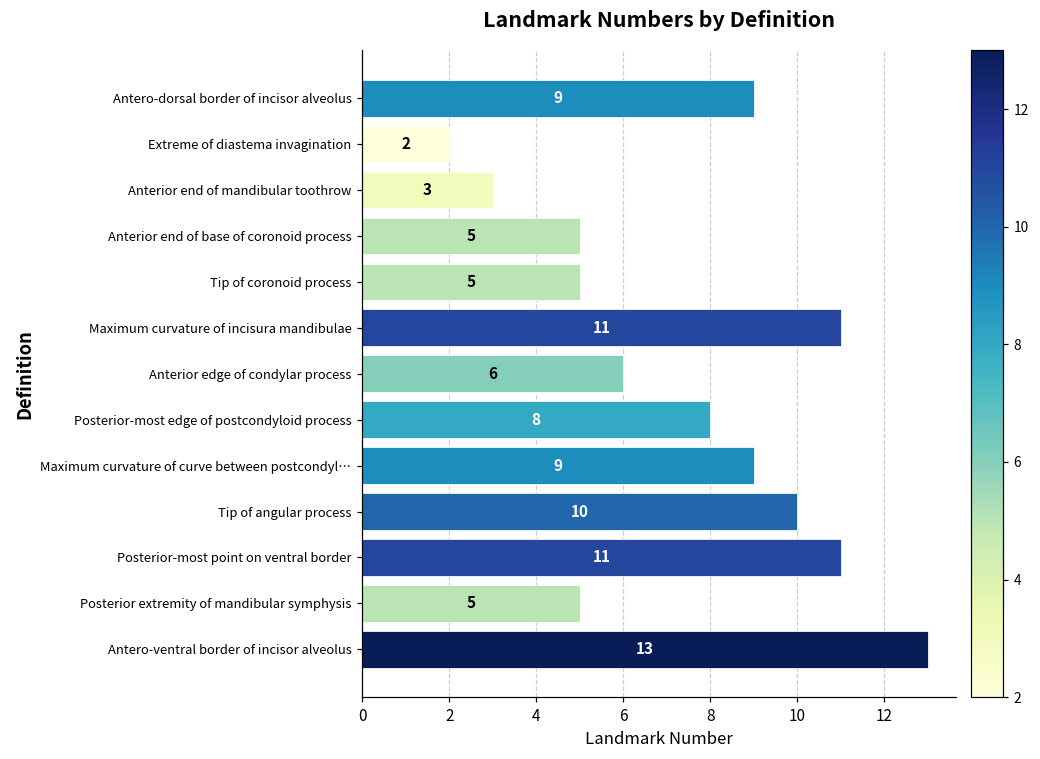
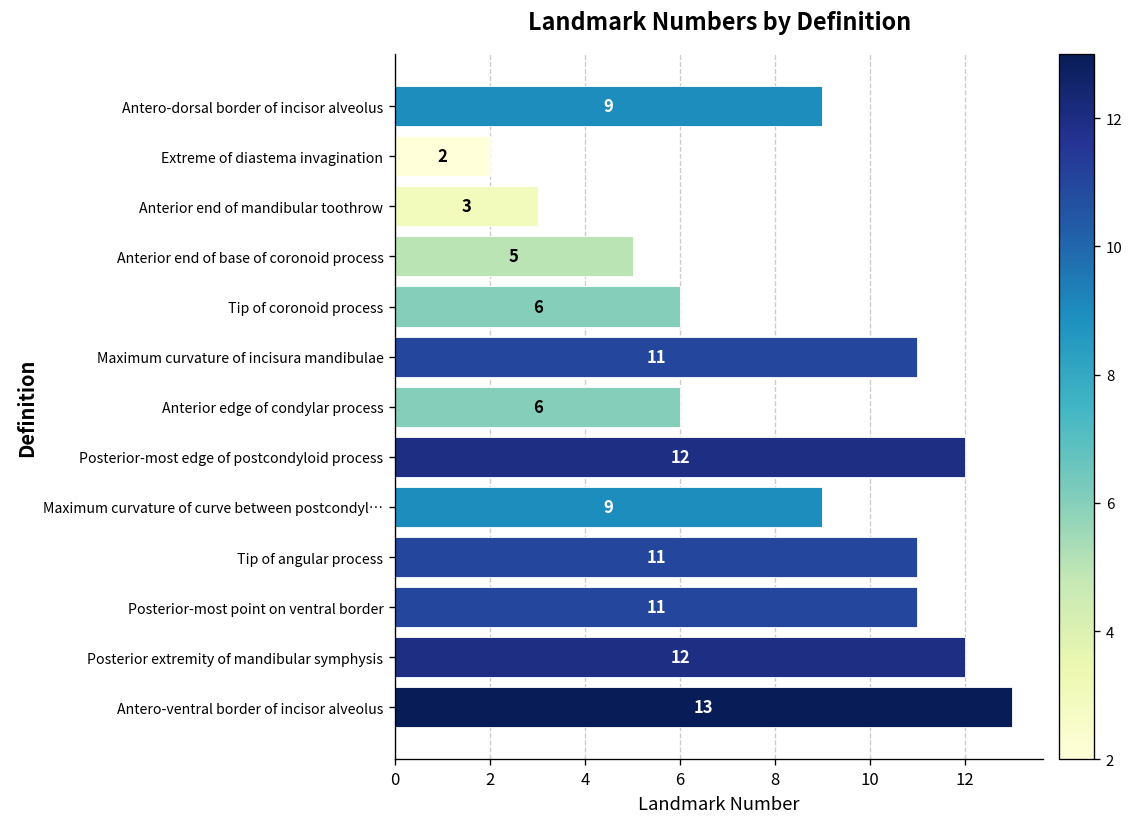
  {
    "Antero-dorsal border of incisor alveolus": 9,
    "Extreme of diastema invagination": 2,
    "Anterior end of mandibular toothrow": 3,
    "Anterior end of base of coronoid process": 5,
-   "Tip of coronoid process": 5,
+   "Tip of coronoid process": 6,
    "Maximum curvature of incisura mandibulae": 11,
    "Anterior edge of condylar process": 6,
-   "Posterior-most edge of postcondyloid process": 8,
+   "Posterior-most edge of postcondyloid process": 12,
    "Maximum curvature of curve between postcondyl…": 9,
-   "Tip of angular process": 10,
+   "Tip of angular process": 11,
    "Posterior-most point on ventral border": 11,
-   "Posterior extremity of mandibular symphysis": 5,
+   "Posterior extremity of mandibular symphysis": 12,
    "Antero-ventral border of incisor alveolus": 13
  }
